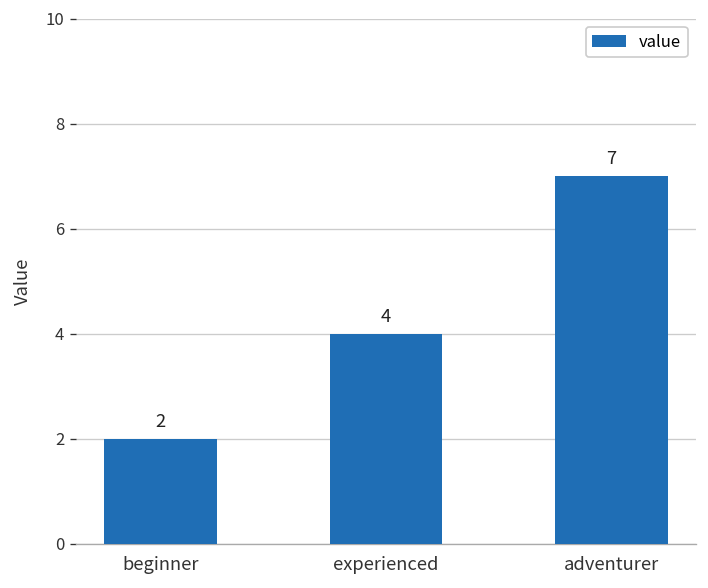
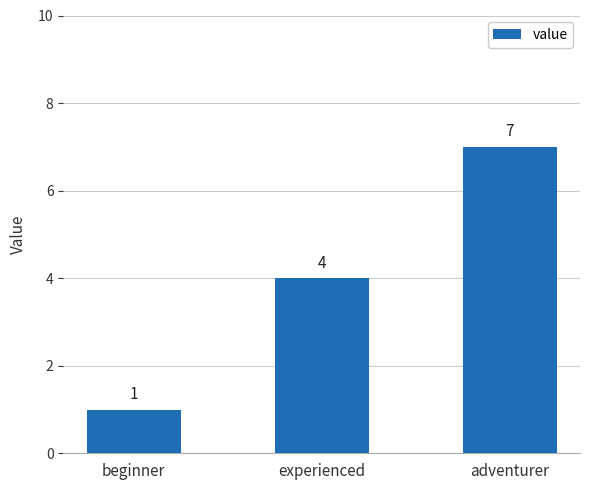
  {
-   "beginner": 2,
+   "beginner": 1,
    "experienced": 4,
    "adventurer": 7
  }
